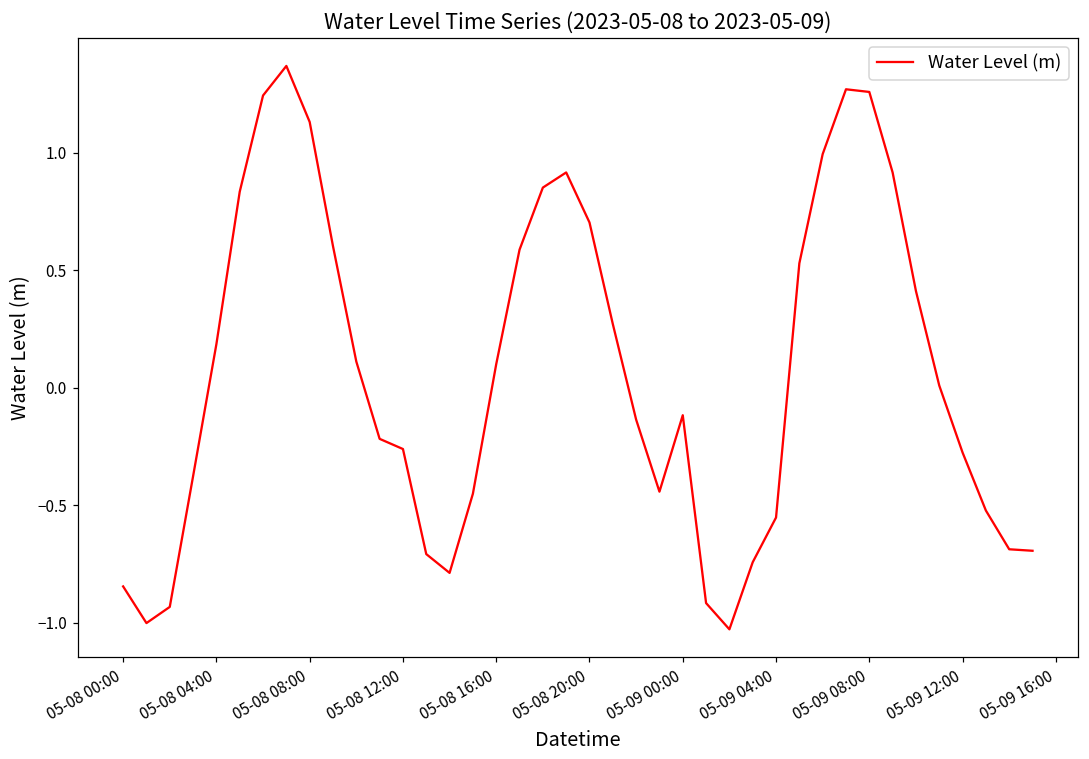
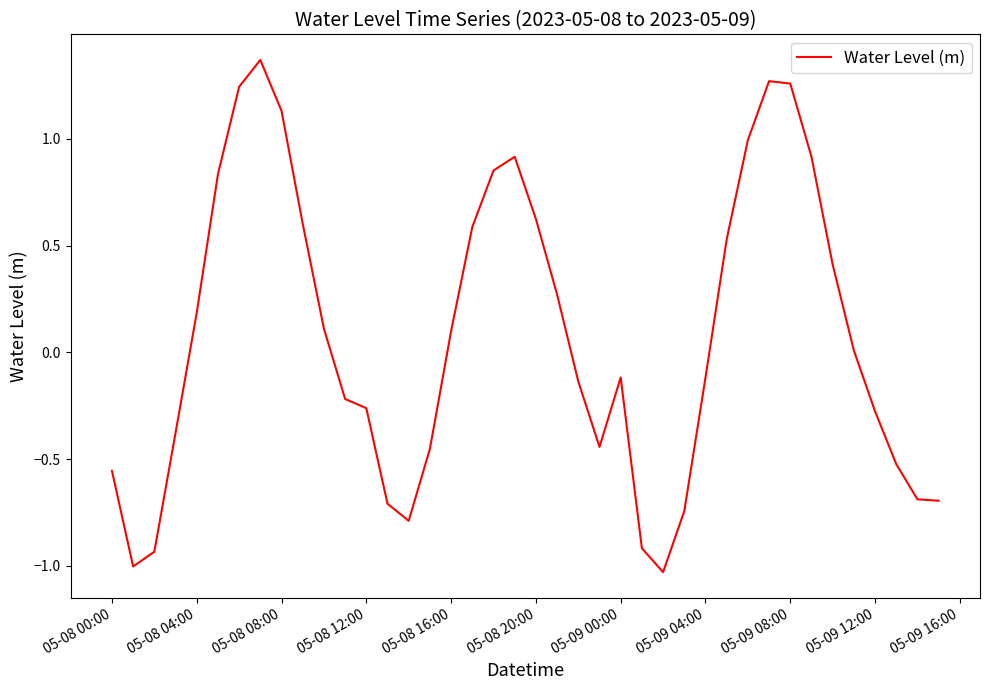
  {
-   "05-08 00:00": -0.85,
+   "05-08 00:00": -0.55,
    "05-08 04:00": 0.19,
    "05-08 08:00": 1.13,
    "05-08 12:00": -0.26,
    "05-08 16:00": 0.10,
-   "05-08 20:00": 0.70,
+   "05-08 20:00": 0.62,
    "05-09 00:00": -0.12,
-   "05-09 04:00": -0.55,
+   "05-09 04:00": -0.12,
    "05-09 08:00": 1.26,
    "05-09 12:00": -0.28
  }
